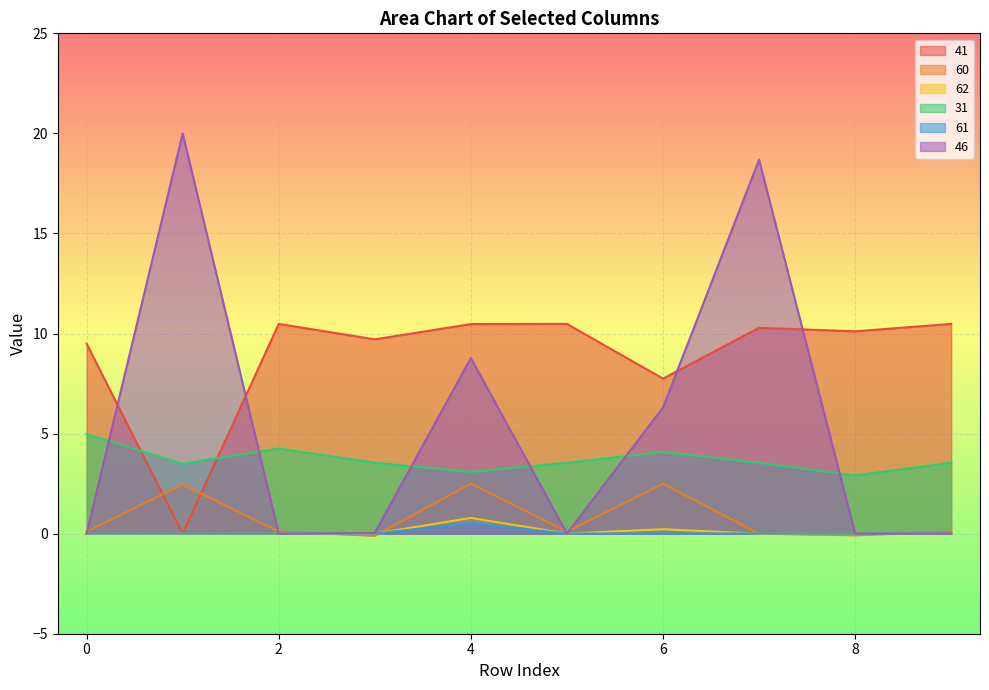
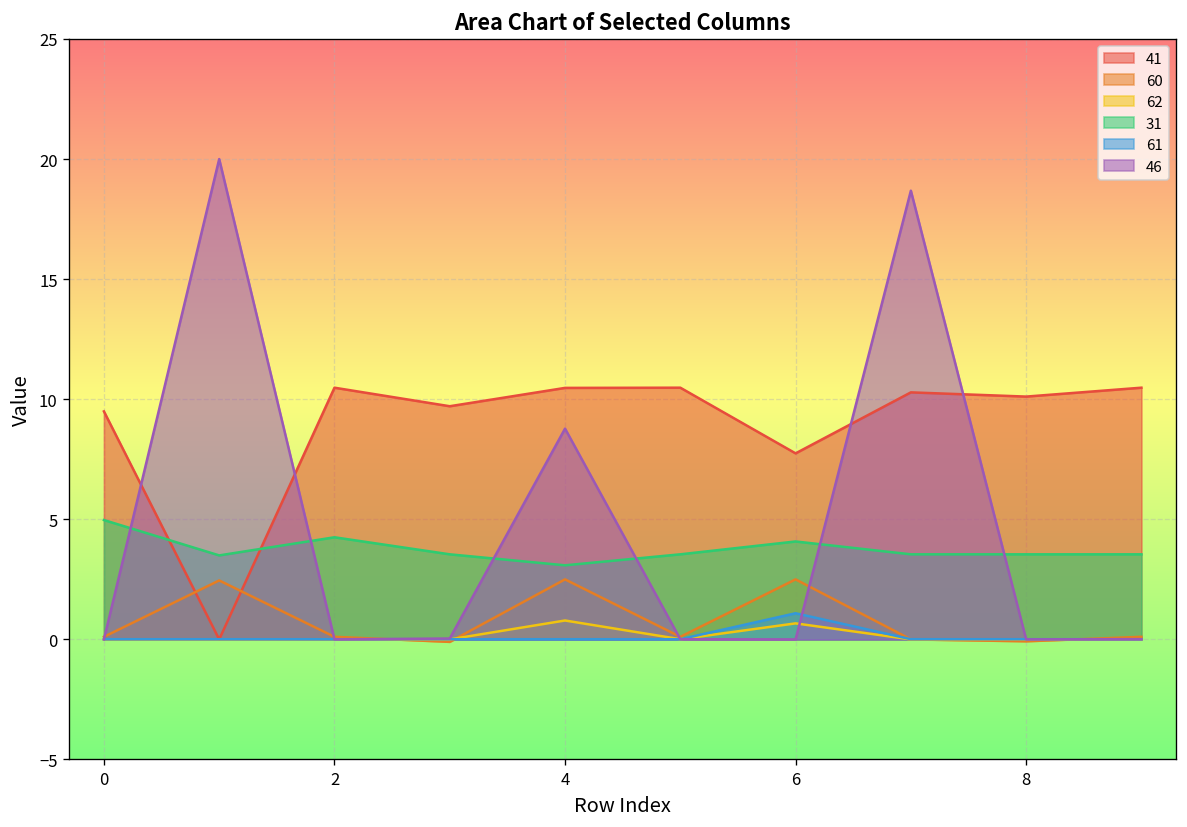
  {
    "62": {
      "4": 0.8,
-     "6": 0.2
+     "6": 0.7
    },
    "31": {
      "0": 5.0,
      "2": 4.3,
      "4": 3.1,
      "6": 4.1,
-     "8": 2.9
+     "8": 3.5
    },
    "61": {
-     "4": 0.5,
-     "6": 0.0
+     "4": 0.0,
+     "6": 1.1
    },
    "46": {
      "4": 8.8,
-     "6": 6.3
+     "6": 0.0
    }
  }
